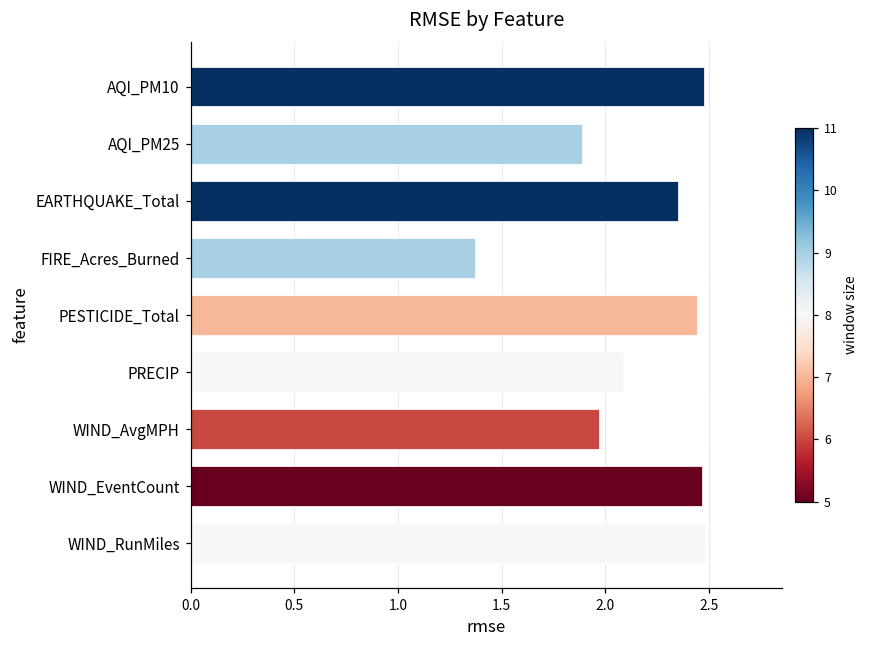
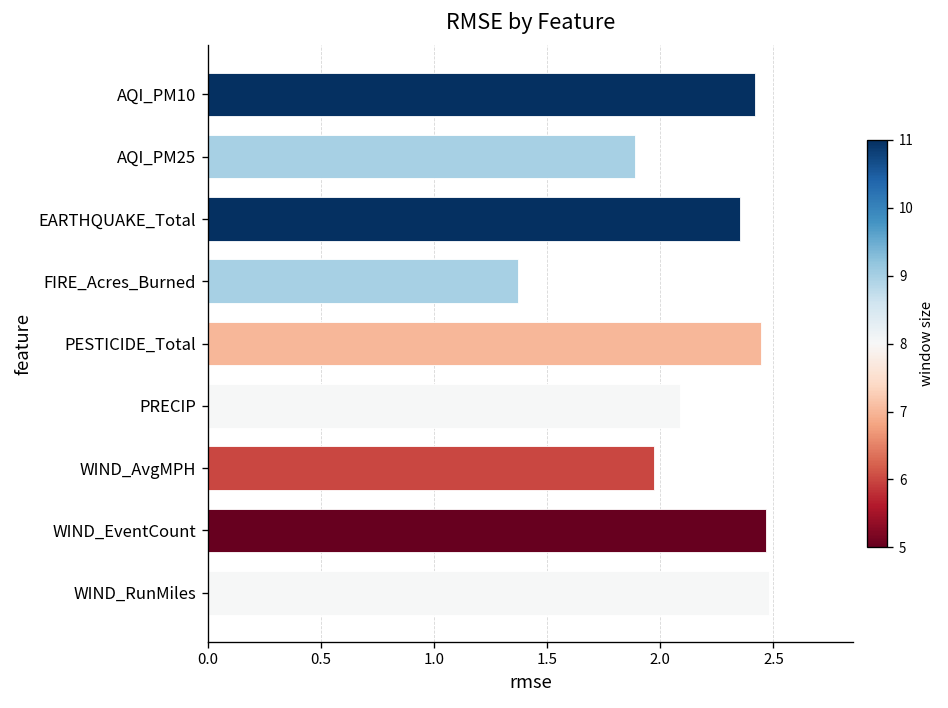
  {
-   "AQI_PM10": 2.48,
+   "AQI_PM10": 2.42,
    "AQI_PM25": 1.89,
    "EARTHQUAKE_Total": 2.35,
    "FIRE_Acres_Burned": 1.37,
    "PESTICIDE_Total": 2.44,
    "PRECIP": 2.09,
    "WIND_AvgMPH": 1.97,
    "WIND_EventCount": 2.47,
    "WIND_RunMiles": 2.48
  }
